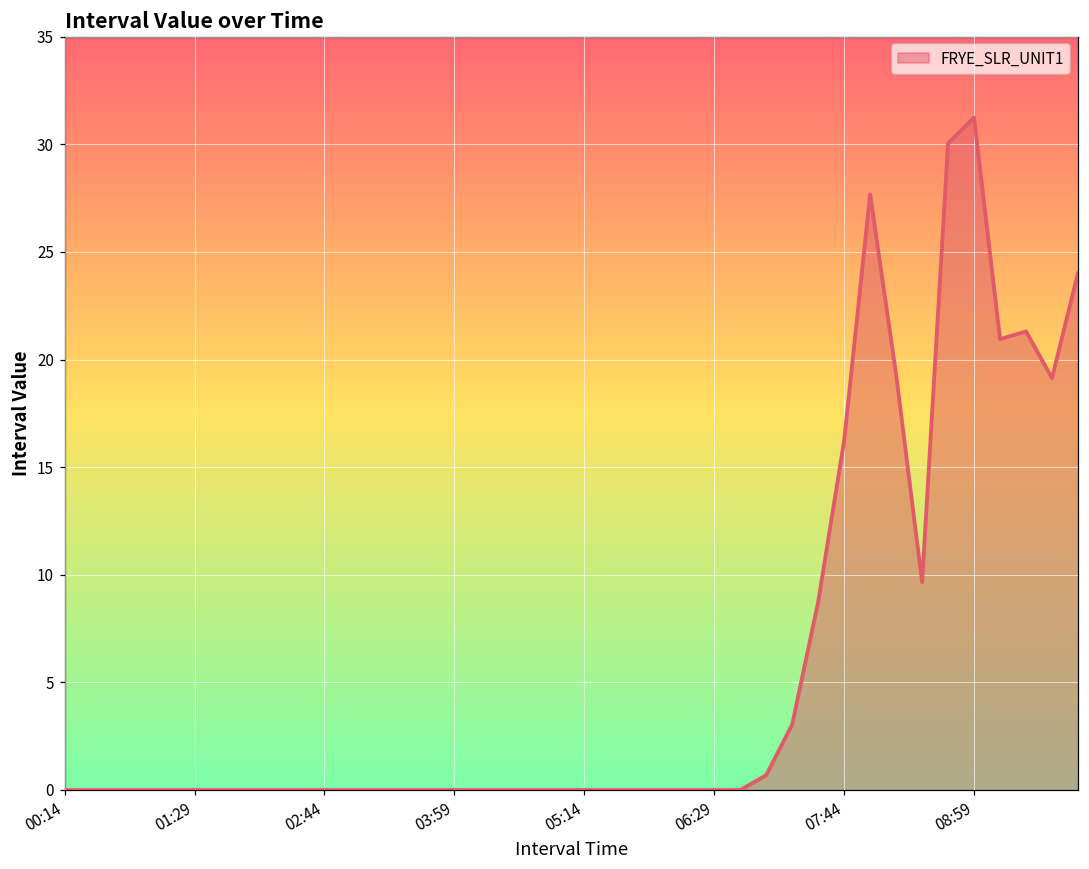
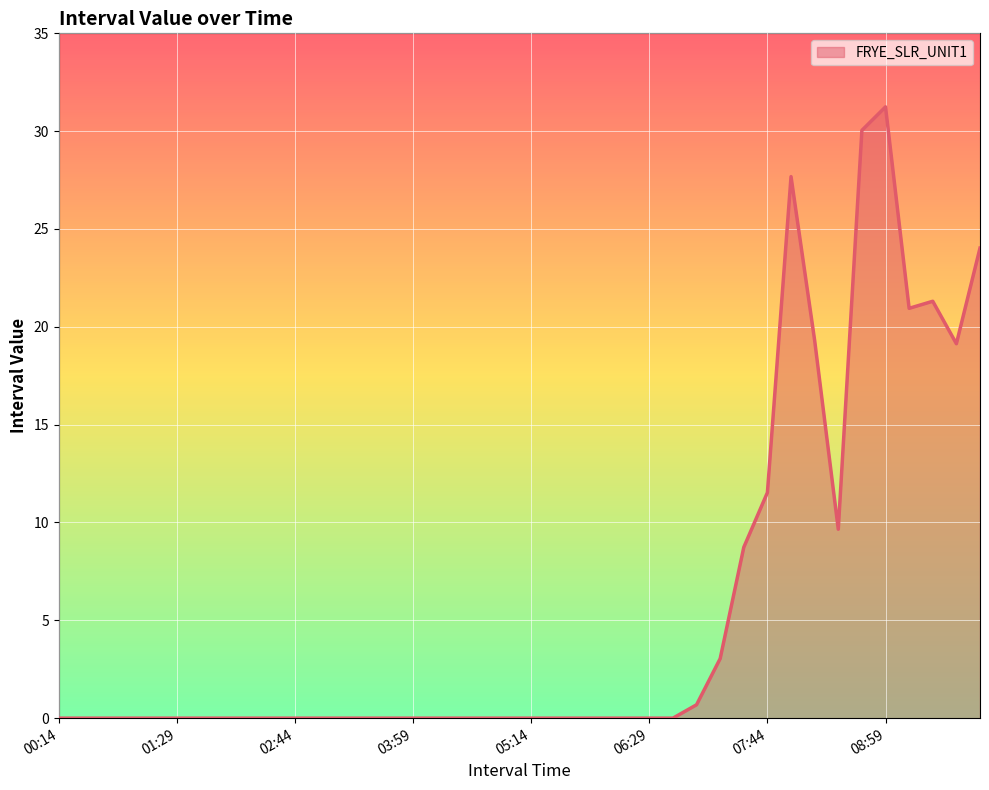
  {
    "00:14": 0.0,
    "01:29": 0.0,
    "02:44": 0.0,
    "03:59": 0.0,
    "05:14": 0.0,
    "06:29": 0.0,
-   "07:44": 16.2,
+   "07:44": 11.5,
    "08:59": 31.2
  }
